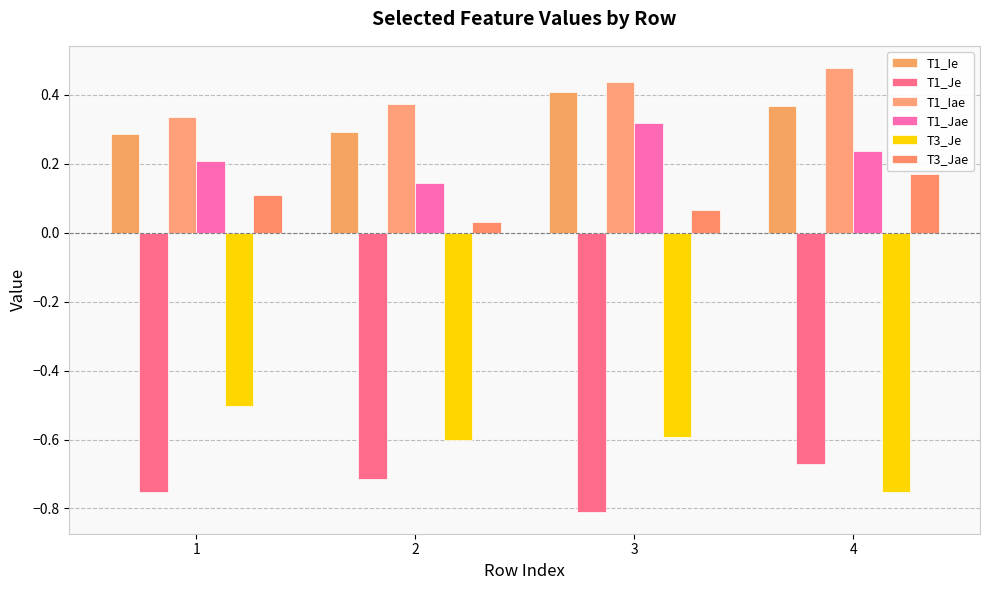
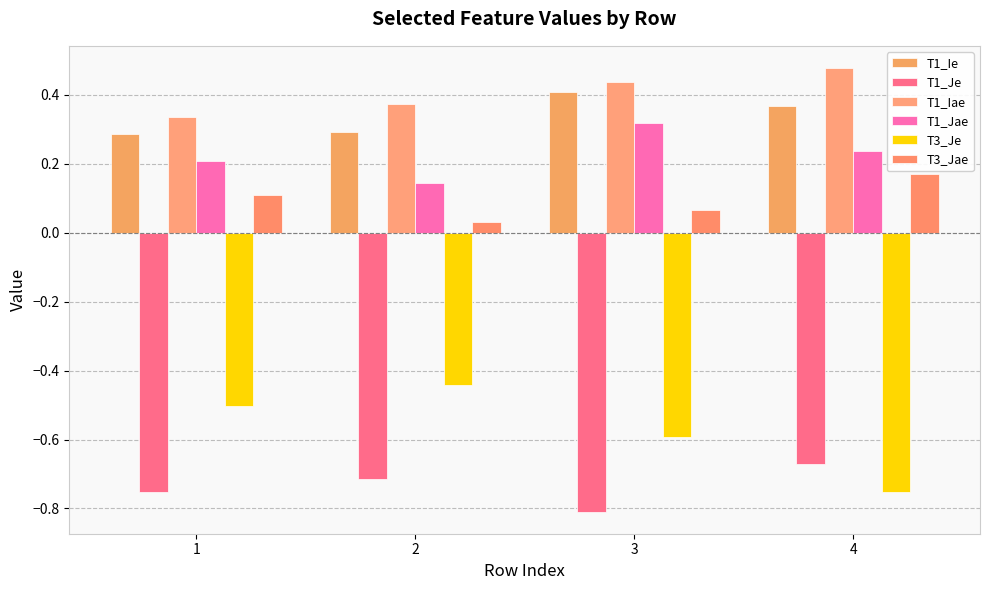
  {
    "T3_Je": {
      "1": -0.50,
-     "2": -0.60,
+     "2": -0.44,
      "3": -0.59,
      "4": -0.75
    }
  }
